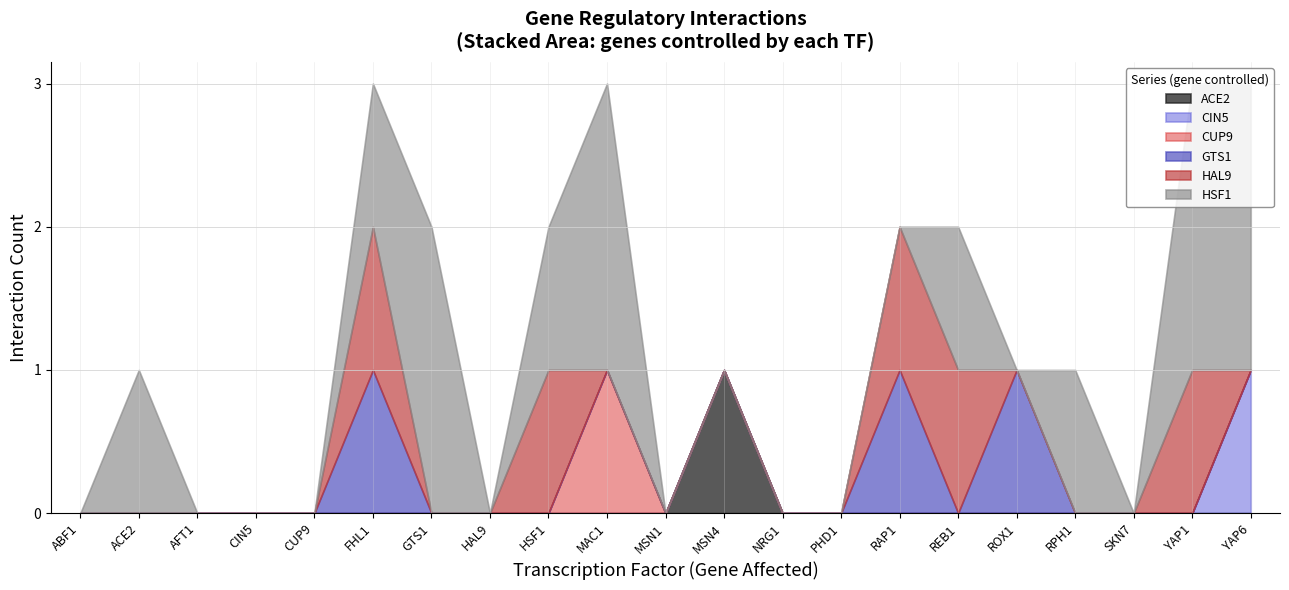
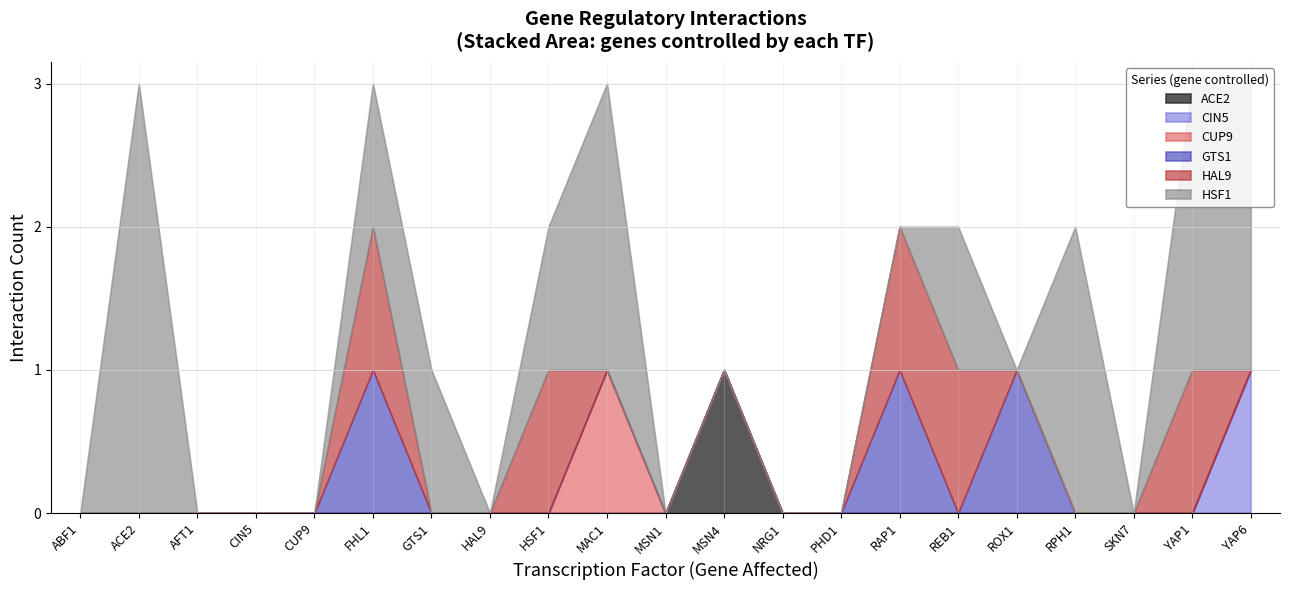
  {
    "ACE2": {
      "YAP6": 0
    },
    "HSF1": {
-     "ACE2": 1,
+     "ACE2": 3,
      "FHL1": 1,
-     "GTS1": 2,
+     "GTS1": 1,
      "HSF1": 1,
      "MAC1": 2,
      "REB1": 1,
-     "RPH1": 1
+     "RPH1": 2
    }
  }
